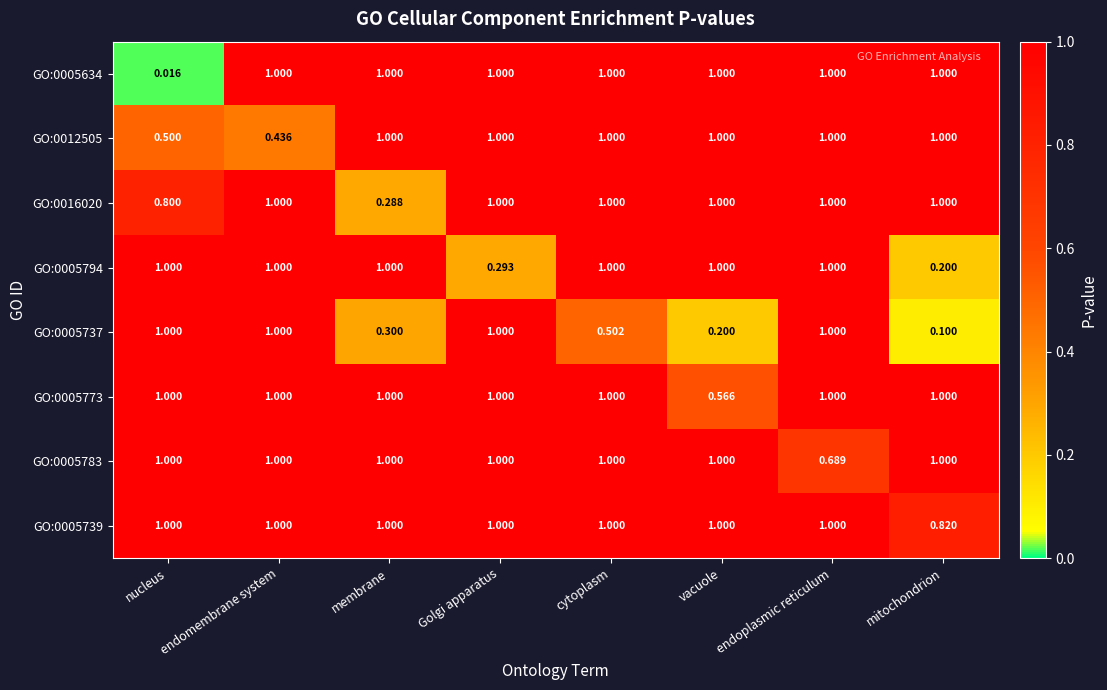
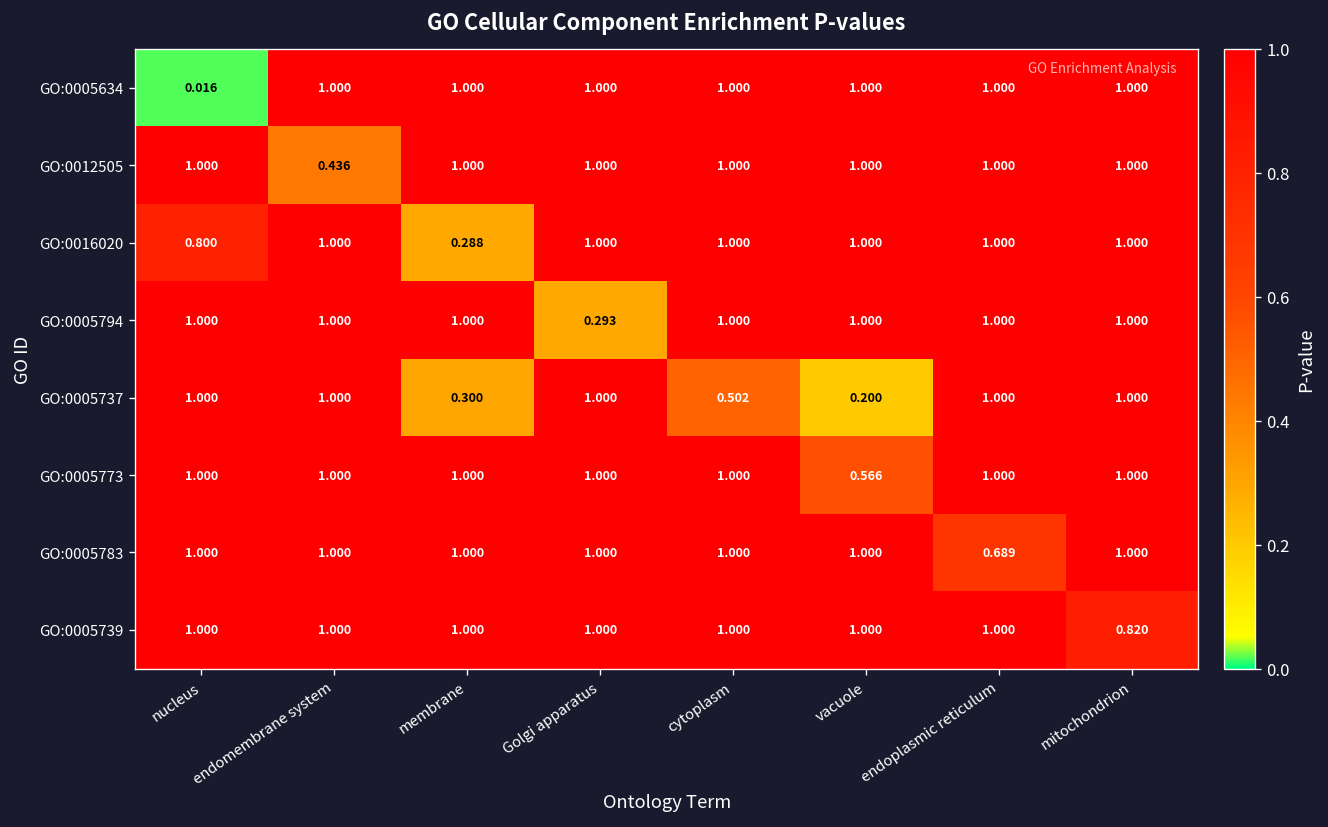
  {
    "GO:0005634": {
      "nucleus": 0.016,
      "endomembrane system": 1.000,
      "membrane": 1.000,
      "Golgi apparatus": 1.000,
      "cytoplasm": 1.000,
      "vacuole": 1.000,
      "endoplasmic reticulum": 1.000
    },
    "GO:0012505": {
-     "nucleus": 0.500,
+     "nucleus": 1.000,
      "endomembrane system": 0.436,
      "membrane": 1.000,
      "Golgi apparatus": 1.000,
      "cytoplasm": 1.000,
      "vacuole": 1.000,
      "endoplasmic reticulum": 1.000,
      "mitochondrion": 1.000
    },
    "GO:0016020": {
      "nucleus": 0.800,
      "endomembrane system": 1.000,
      "membrane": 0.288,
      "Golgi apparatus": 1.000,
      "cytoplasm": 1.000,
      "vacuole": 1.000,
      "endoplasmic reticulum": 1.000,
      "mitochondrion": 1.000
    },
    "GO:0005794": {
      "nucleus": 1.000,
      "endomembrane system": 1.000,
      "membrane": 1.000,
      "Golgi apparatus": 0.293,
      "cytoplasm": 1.000,
      "vacuole": 1.000,
      "endoplasmic reticulum": 1.000,
-     "mitochondrion": 0.200
+     "mitochondrion": 1.000
    },
    "GO:0005737": {
      "nucleus": 1.000,
      "endomembrane system": 1.000,
      "membrane": 0.300,
      "Golgi apparatus": 1.000,
      "cytoplasm": 0.502,
      "vacuole": 0.200,
      "endoplasmic reticulum": 1.000,
-     "mitochondrion": 0.100
+     "mitochondrion": 1.000
    },
    "GO:0005773": {
      "nucleus": 1.000,
      "endomembrane system": 1.000,
      "membrane": 1.000,
      "Golgi apparatus": 1.000,
      "cytoplasm": 1.000,
      "vacuole": 0.566,
      "endoplasmic reticulum": 1.000,
      "mitochondrion": 1.000
    },
    "GO:0005783": {
      "nucleus": 1.000,
      "endomembrane system": 1.000,
      "membrane": 1.000,
      "Golgi apparatus": 1.000,
      "cytoplasm": 1.000,
      "vacuole": 1.000,
      "endoplasmic reticulum": 0.689,
      "mitochondrion": 1.000
    },
    "GO:0005739": {
      "nucleus": 1.000,
      "endomembrane system": 1.000,
      "membrane": 1.000,
      "Golgi apparatus": 1.000,
      "cytoplasm": 1.000,
      "vacuole": 1.000,
      "endoplasmic reticulum": 1.000,
      "mitochondrion": 0.820
    }
  }
